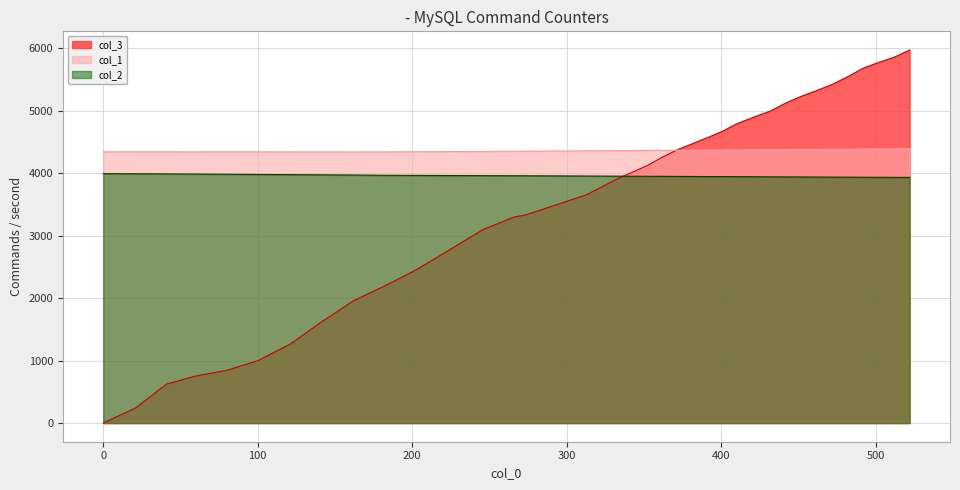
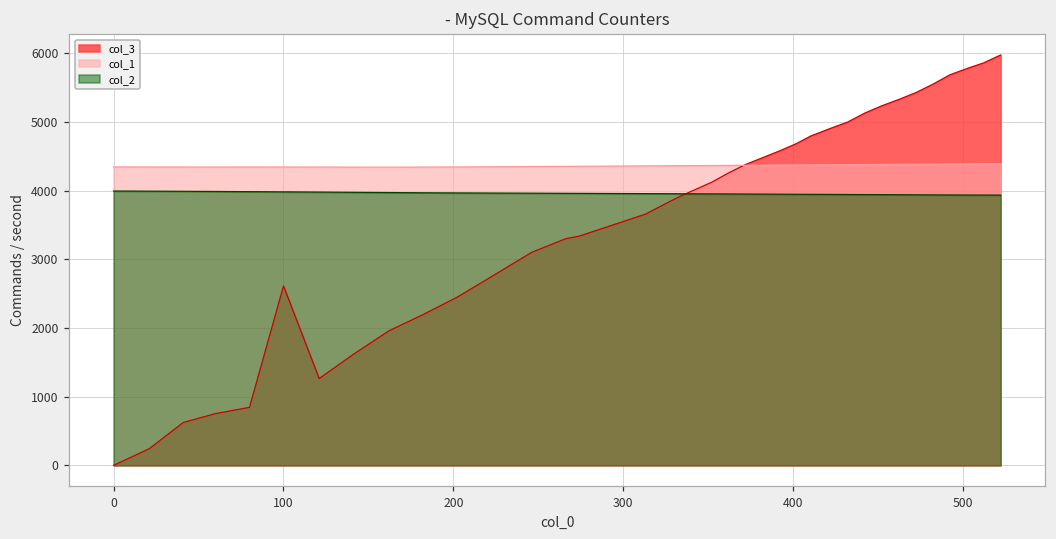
  {
    "col_3": {
      "0": 0,
-     "100": 1000
+     "100": 2600
    },
    "col_1": {
      "0": 4300,
      "100": 4300
    },
    "col_2": {
      "0": 4000,
      "100": 4000
    }
  }
